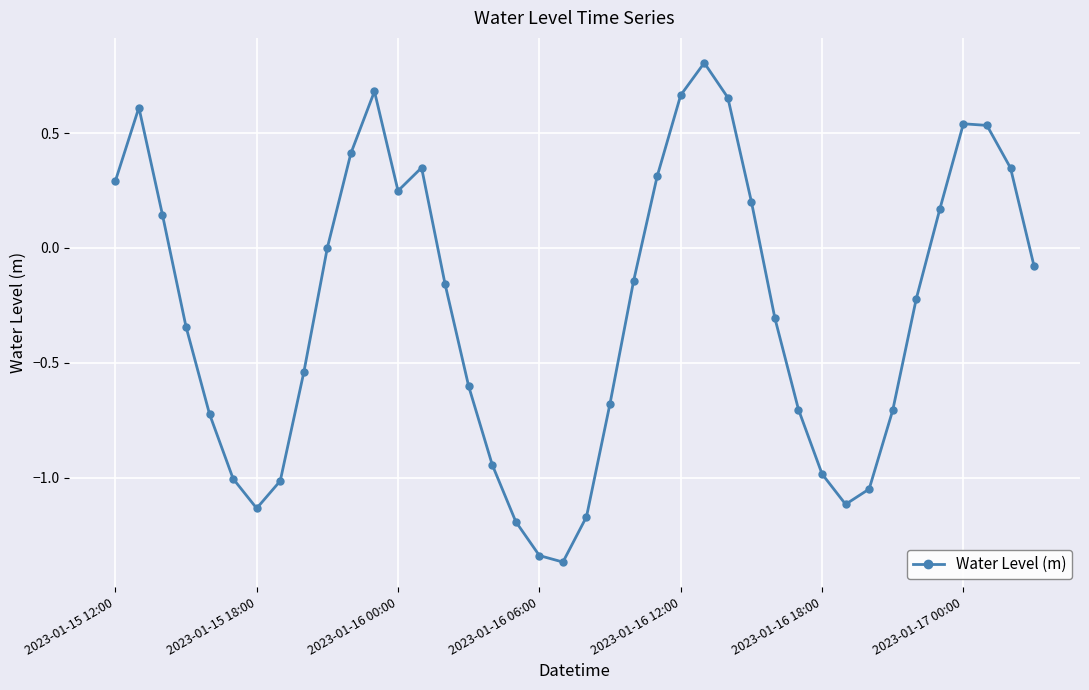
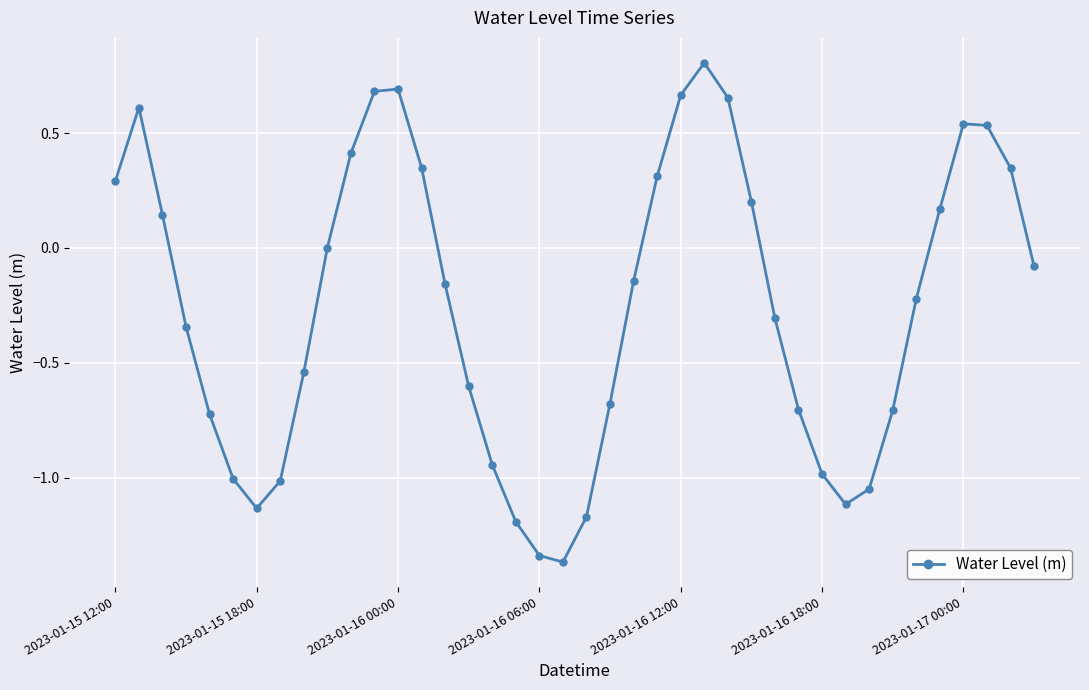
  {
    "2023-01-15 12:00": 0.29,
    "2023-01-15 18:00": -1.13,
-   "2023-01-16 00:00": 0.25,
+   "2023-01-16 00:00": 0.69,
    "2023-01-16 06:00": -1.34,
    "2023-01-16 12:00": 0.66,
    "2023-01-16 18:00": -0.98,
    "2023-01-17 00:00": 0.54
  }
